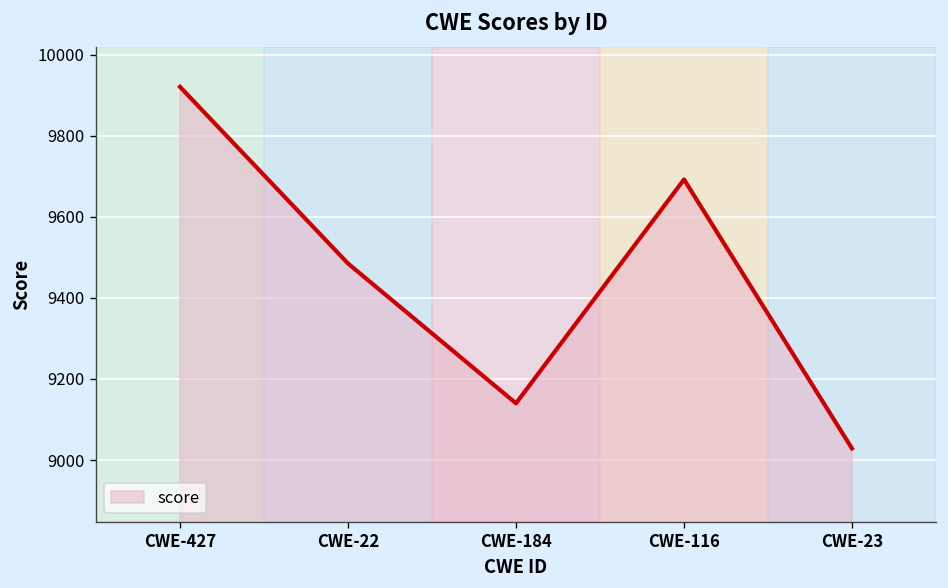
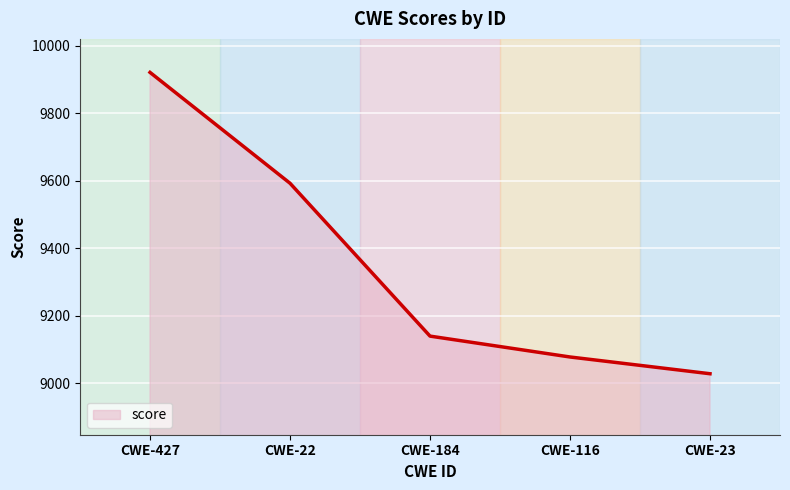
  {
    "CWE-427": 9920,
-   "CWE-22": 9480,
+   "CWE-22": 9590,
    "CWE-184": 9140,
-   "CWE-116": 9690,
+   "CWE-116": 9080,
    "CWE-23": 9030
  }
